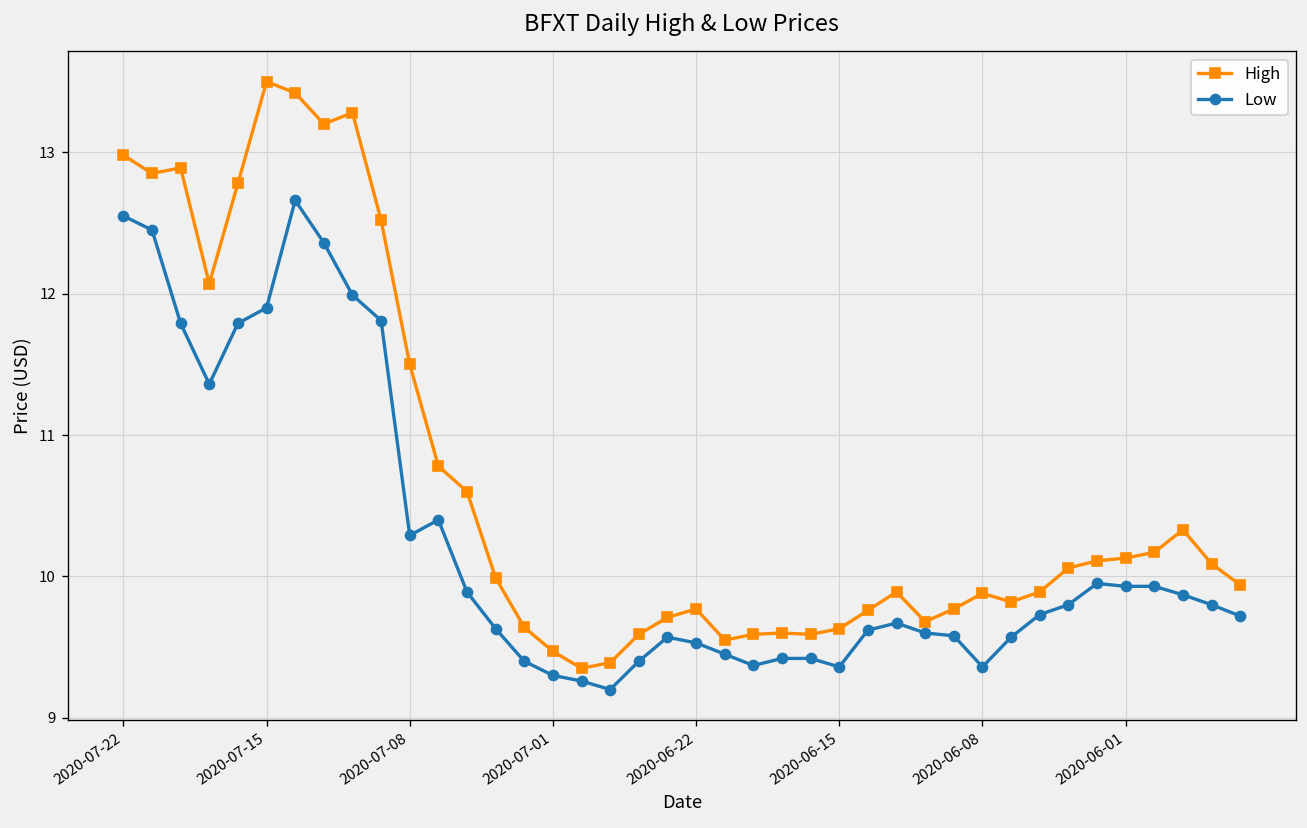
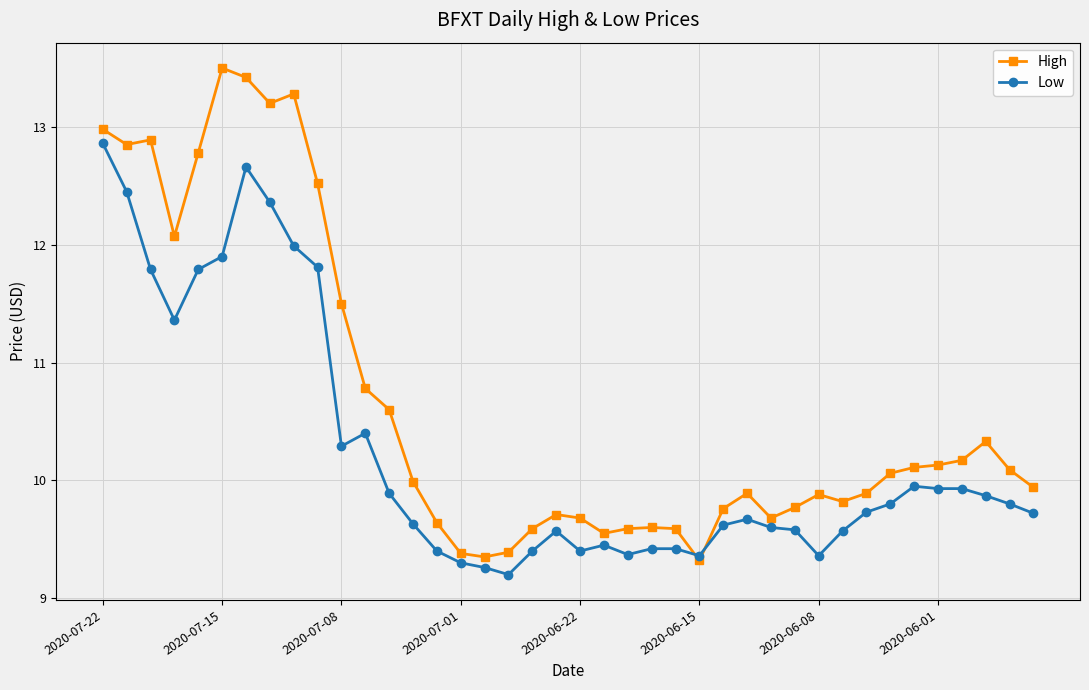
  {
    "High": {
      "2020-07-22": 12.98,
      "2020-07-15": 13.50,
      "2020-07-08": 11.50,
-     "2020-07-01": 9.47,
-     "2020-06-22": 9.77,
-     "2020-06-15": 9.63,
+     "2020-07-01": 9.38,
+     "2020-06-22": 9.68,
+     "2020-06-15": 9.32,
      "2020-06-08": 9.88,
      "2020-06-01": 10.13
    },
    "Low": {
-     "2020-07-22": 12.55,
+     "2020-07-22": 12.86,
      "2020-07-15": 11.90,
      "2020-07-08": 10.29,
      "2020-07-01": 9.30,
-     "2020-06-22": 9.53,
+     "2020-06-22": 9.40,
      "2020-06-15": 9.36,
      "2020-06-08": 9.36,
      "2020-06-01": 9.93
    }
  }
